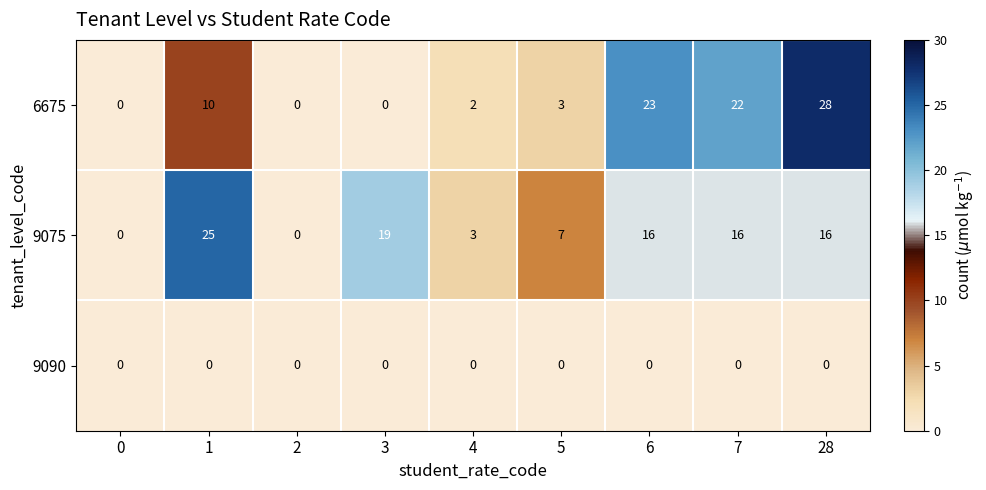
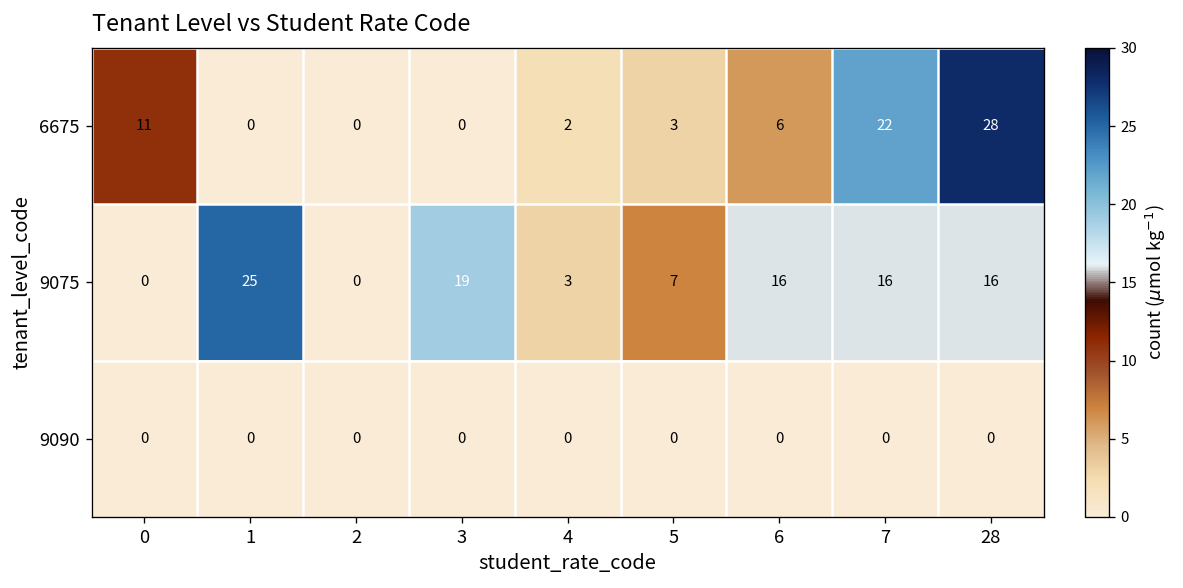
  {
    "6675": {
-     "0": 0,
-     "1": 10,
+     "0": 11,
+     "1": 0,
      "2": 0,
      "3": 0,
      "4": 2,
      "5": 3,
-     "6": 23,
+     "6": 6,
      "7": 22,
      "28": 28
    },
    "9075": {
      "0": 0,
      "1": 25,
      "2": 0,
      "3": 19,
      "4": 3,
      "5": 7,
      "6": 16,
      "7": 16,
      "28": 16
    },
    "9090": {
      "0": 0,
      "1": 0,
      "2": 0,
      "3": 0,
      "4": 0,
      "5": 0,
      "6": 0,
      "7": 0,
      "28": 0
    }
  }
